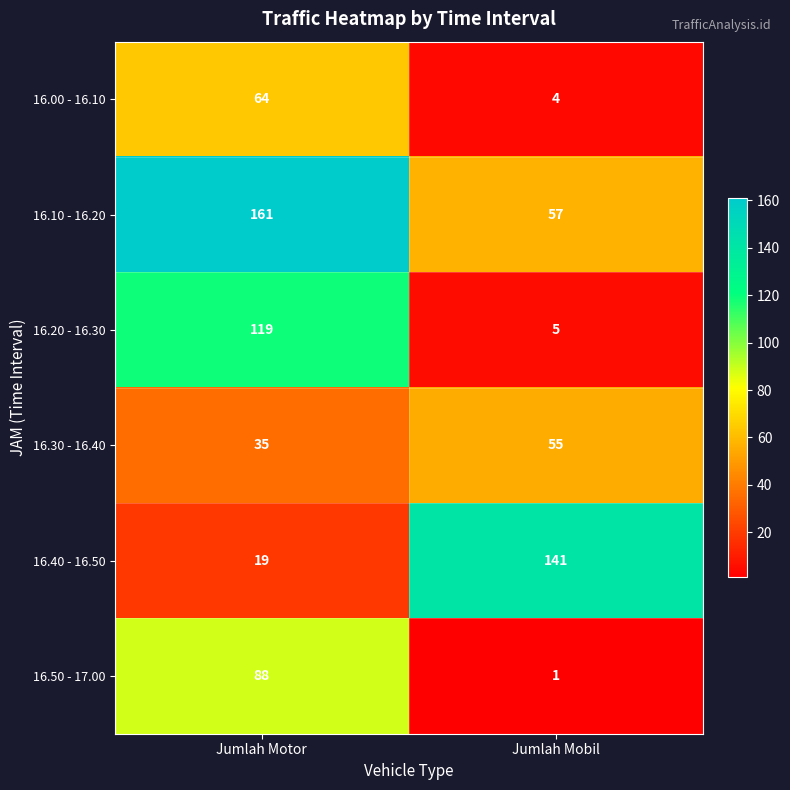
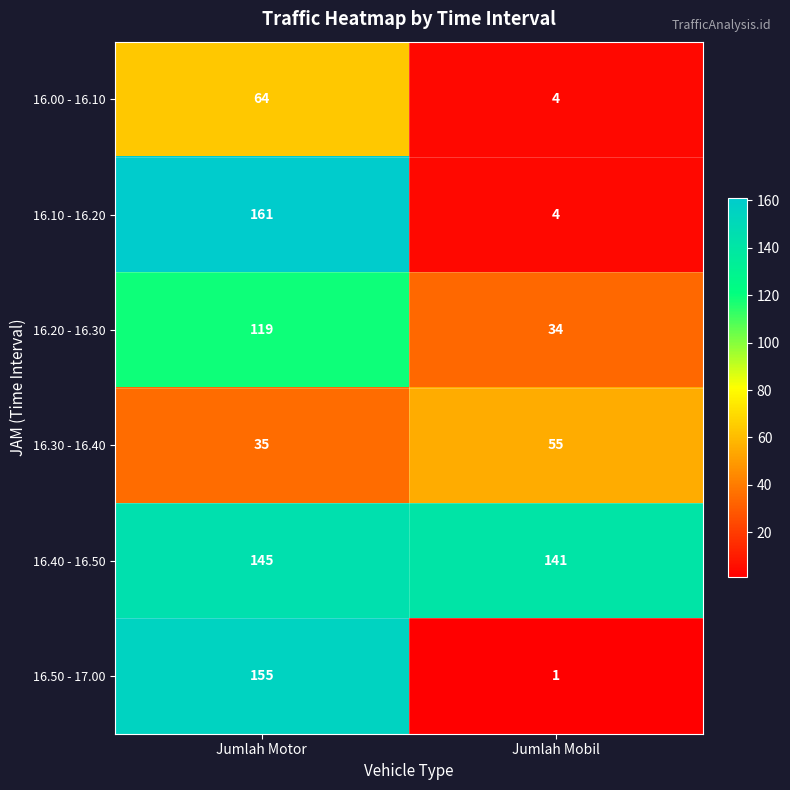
  {
    "16.00 - 16.10": {
      "Jumlah Motor": 64,
      "Jumlah Mobil": 4
    },
    "16.10 - 16.20": {
      "Jumlah Motor": 161,
-     "Jumlah Mobil": 57
+     "Jumlah Mobil": 4
    },
    "16.20 - 16.30": {
      "Jumlah Motor": 119,
-     "Jumlah Mobil": 5
+     "Jumlah Mobil": 34
    },
    "16.30 - 16.40": {
      "Jumlah Motor": 35,
      "Jumlah Mobil": 55
    },
    "16.40 - 16.50": {
-     "Jumlah Motor": 19,
+     "Jumlah Motor": 145,
      "Jumlah Mobil": 141
    },
    "16.50 - 17.00": {
-     "Jumlah Motor": 88,
+     "Jumlah Motor": 155,
      "Jumlah Mobil": 1
    }
  }
